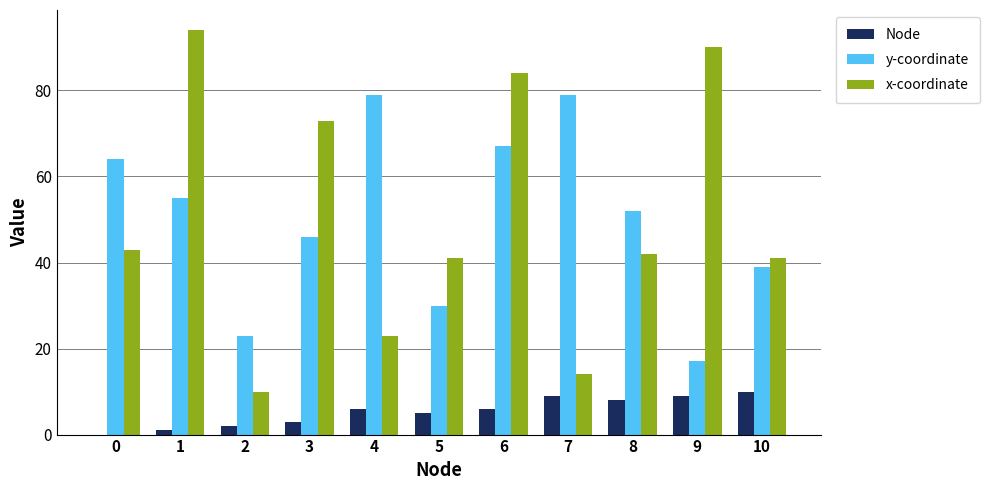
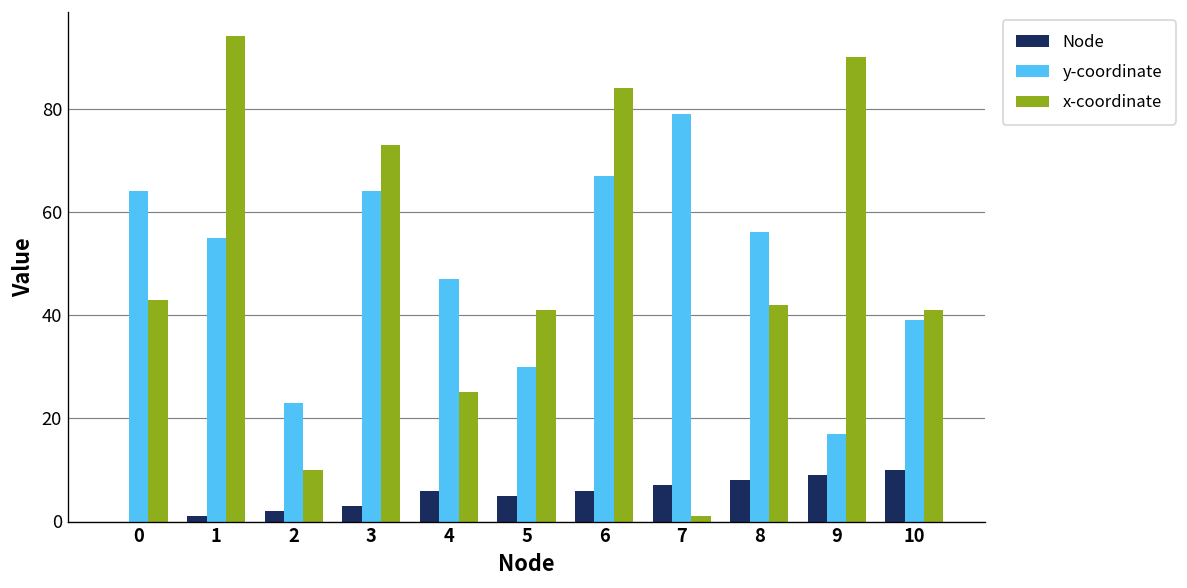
  {
    "Node": {
      "0": 0,
      "1": 1,
      "2": 2,
      "3": 3,
      "4": 6,
      "5": 5,
      "6": 6,
-     "7": 9,
+     "7": 7,
      "8": 8,
      "9": 9,
      "10": 10
    },
    "y-coordinate": {
      "0": 64,
      "1": 55,
      "2": 23,
-     "3": 46,
-     "4": 79,
+     "3": 64,
+     "4": 47,
      "5": 30,
      "6": 67,
      "7": 79,
-     "8": 52,
+     "8": 56,
      "9": 17,
      "10": 39
    },
    "x-coordinate": {
      "0": 43,
      "1": 94,
      "2": 10,
      "3": 73,
-     "4": 23,
+     "4": 25,
      "5": 41,
      "6": 84,
-     "7": 14,
+     "7": 1,
      "8": 42,
      "9": 90,
      "10": 41
    }
  }
